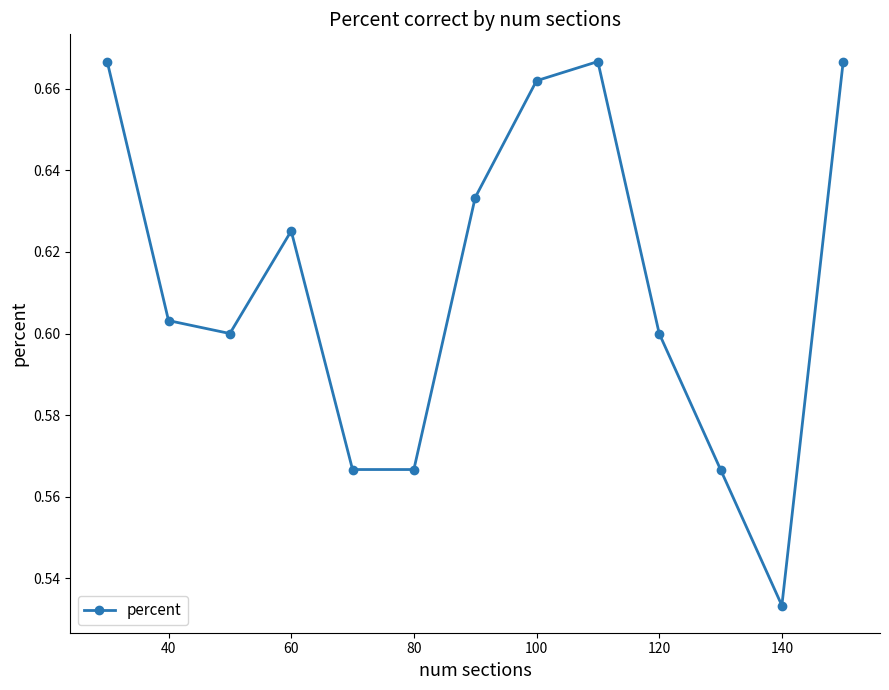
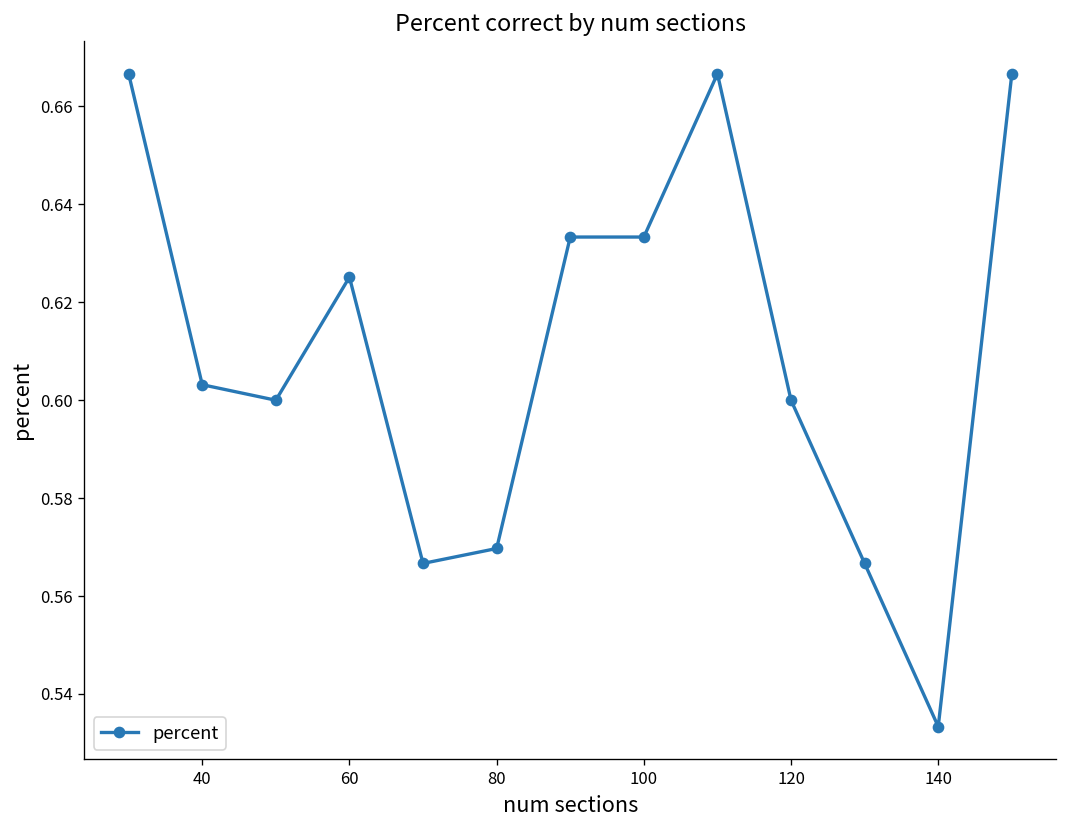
  {
    "40": 0.603,
    "60": 0.625,
-   "80": 0.567,
-   "100": 0.662,
+   "80": 0.570,
+   "100": 0.633,
    "120": 0.600,
    "140": 0.533
  }
